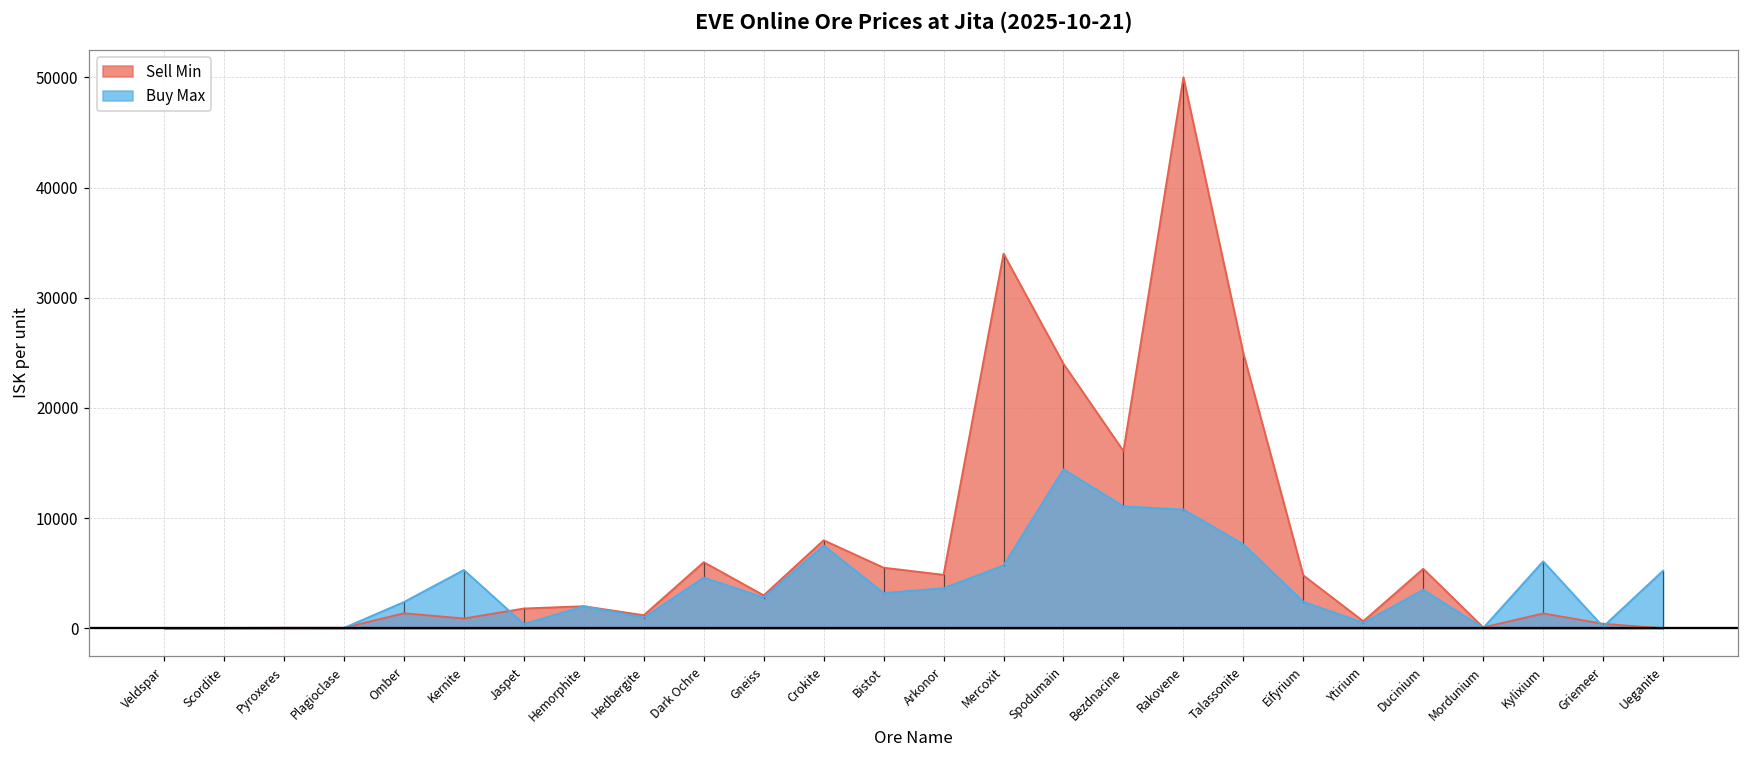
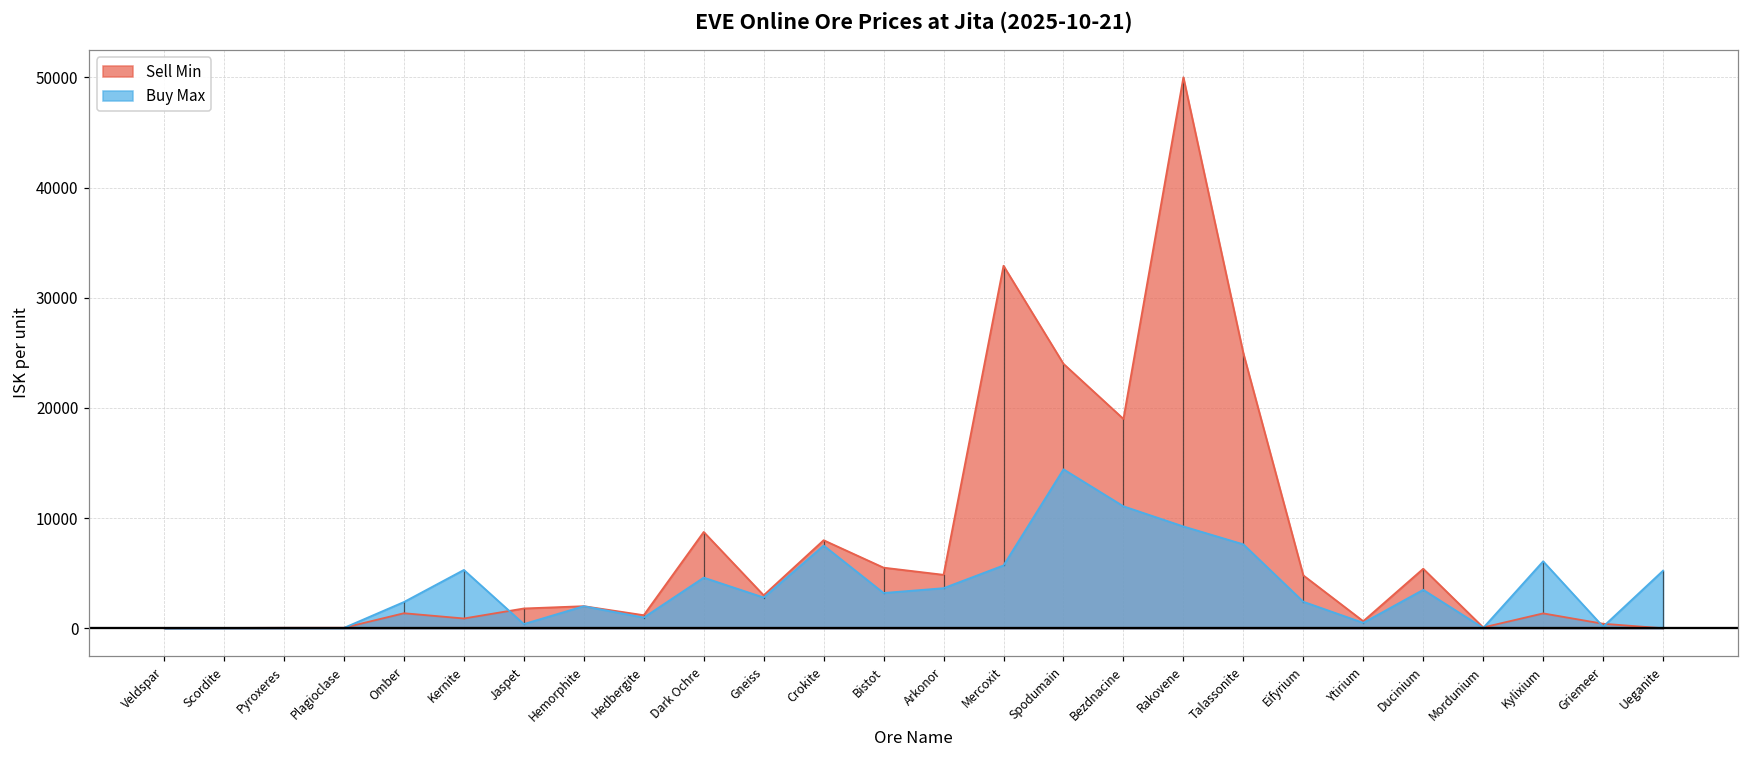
  {
    "Sell Min": {
-     "Dark Ochre": 6000,
-     "Mercoxit": 34000,
-     "Bezdnacine": 16100
+     "Dark Ochre": 8700,
+     "Mercoxit": 32900,
+     "Bezdnacine": 19000
    },
    "Buy Max": {
-     "Rakovene": 10800
+     "Rakovene": 9200
    }
  }
